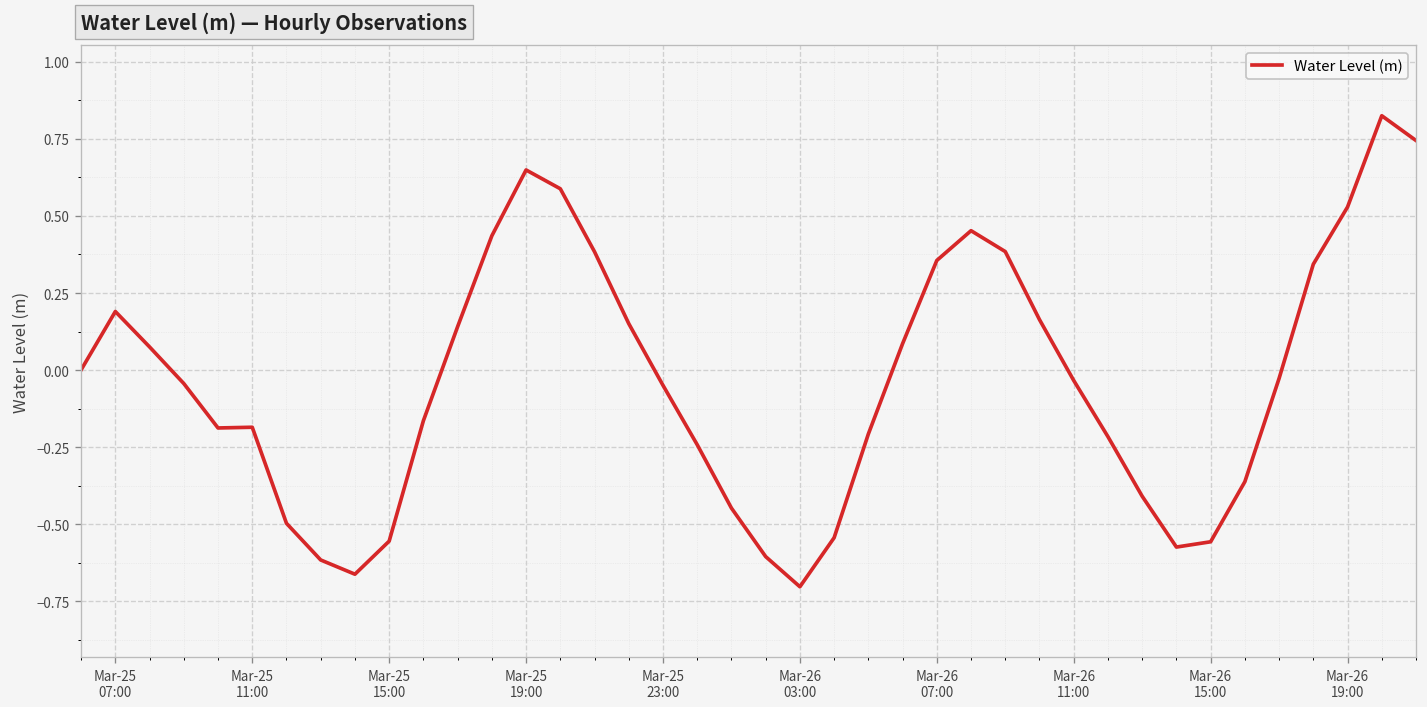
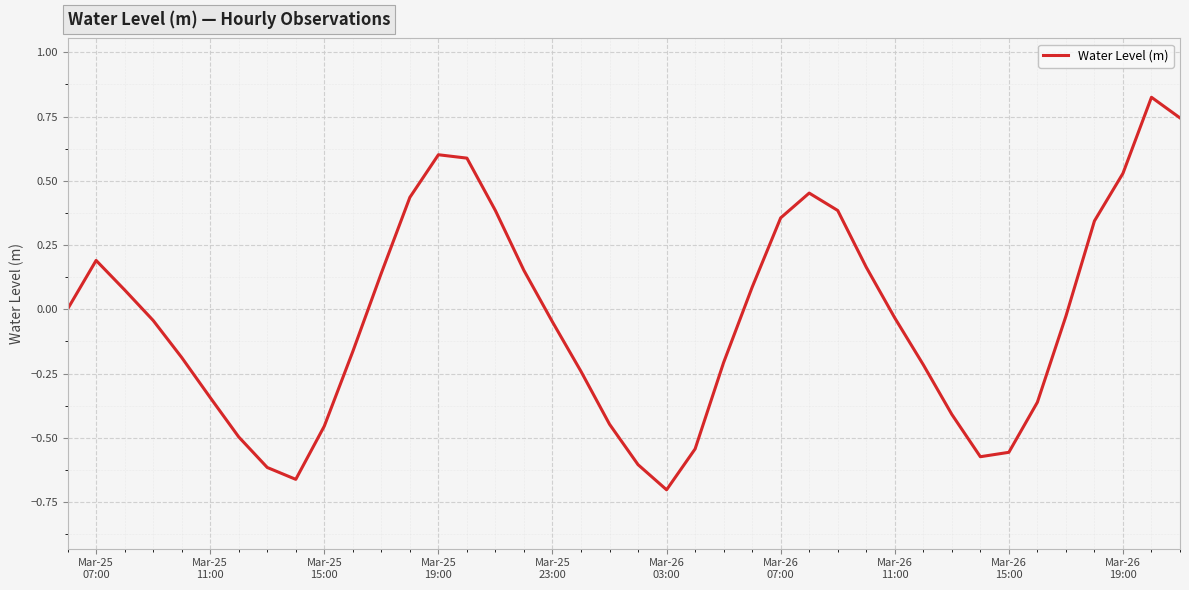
  {
    "Mar-25 07:00": 0.19,
-   "Mar-25 11:00": -0.19,
-   "Mar-25 15:00": -0.55,
-   "Mar-25 19:00": 0.65,
+   "Mar-25 11:00": -0.34,
+   "Mar-25 15:00": -0.45,
+   "Mar-25 19:00": 0.60,
    "Mar-25 23:00": -0.05,
    "Mar-26 03:00": -0.70,
    "Mar-26 07:00": 0.36,
    "Mar-26 11:00": -0.03,
    "Mar-26 15:00": -0.56,
    "Mar-26 19:00": 0.53
  }
